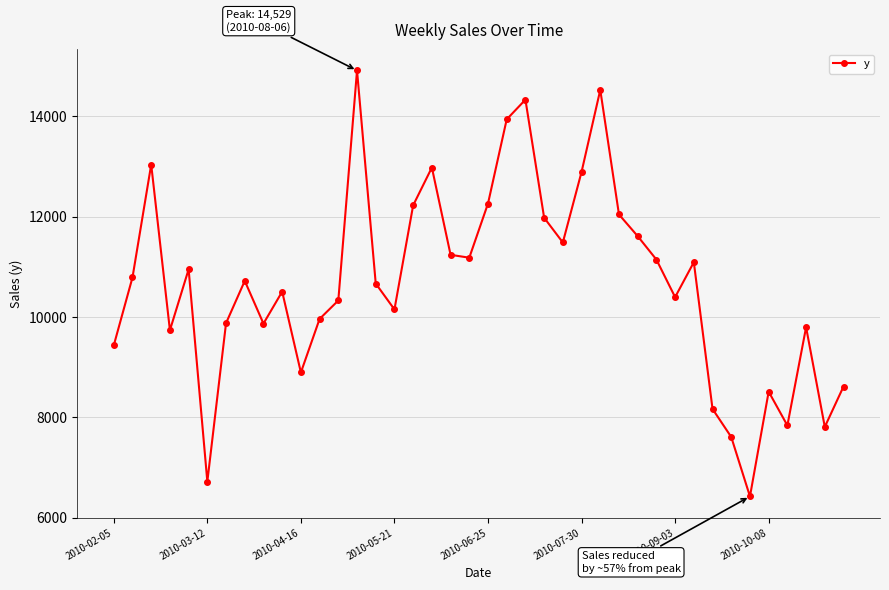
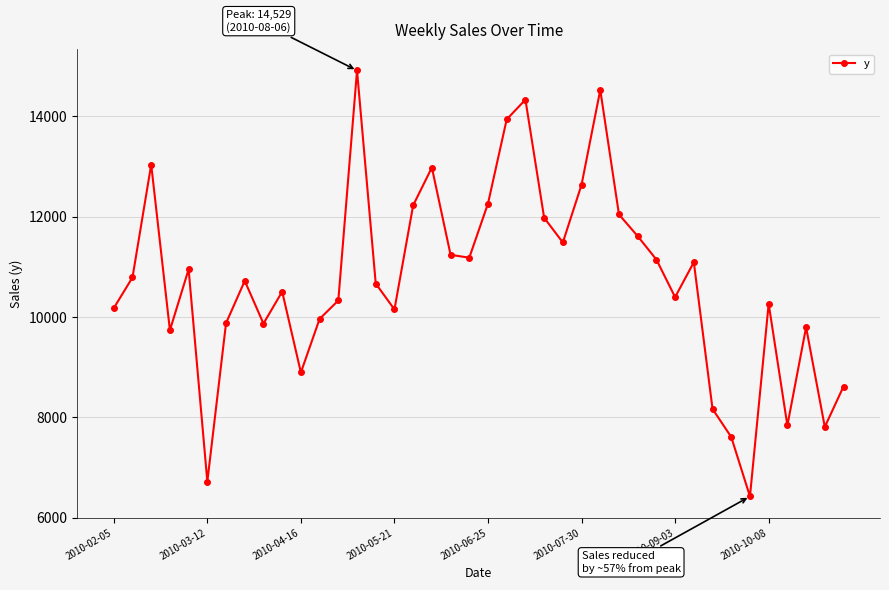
  {
-   "2010-02-05": 9400,
+   "2010-02-05": 10200,
    "2010-03-12": 6700,
    "2010-04-16": 8900,
    "2010-05-21": 10200,
    "2010-06-25": 12300,
-   "2010-07-30": 12900,
+   "2010-07-30": 12600,
    "2010-09-03": 10400,
-   "2010-10-08": 8500
+   "2010-10-08": 10300
  }
